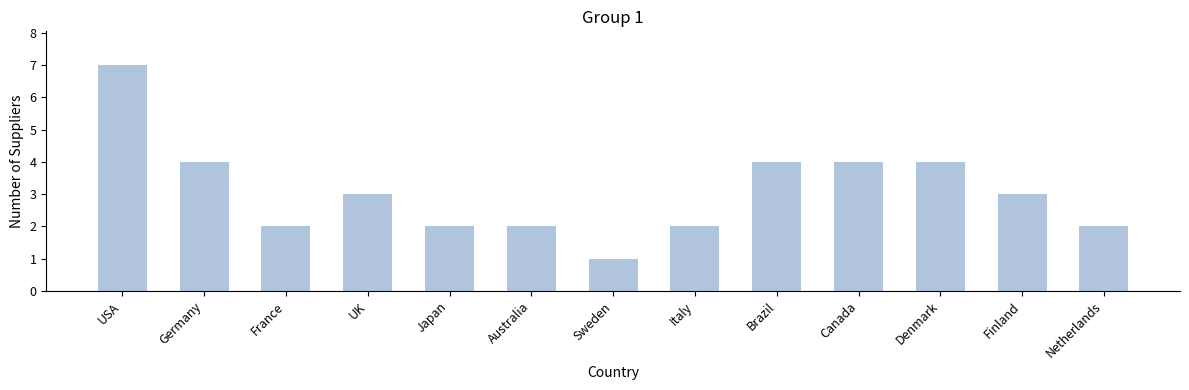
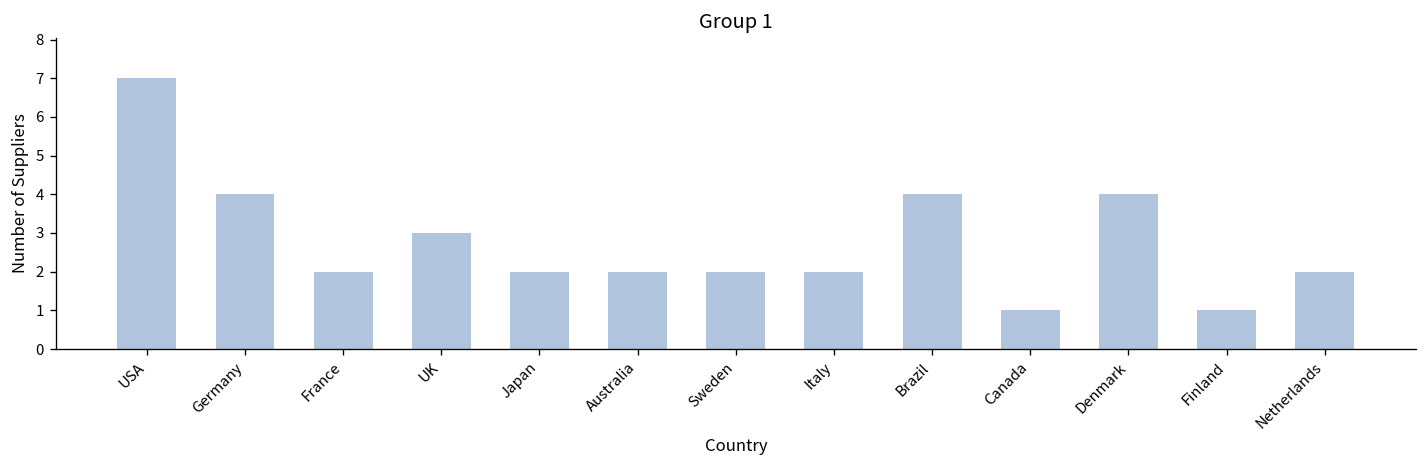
  {
    "USA": 7,
    "Germany": 4,
    "France": 2,
    "UK": 3,
    "Japan": 2,
    "Australia": 2,
-   "Sweden": 1,
+   "Sweden": 2,
    "Italy": 2,
    "Brazil": 4,
-   "Canada": 4,
+   "Canada": 1,
    "Denmark": 4,
-   "Finland": 3,
+   "Finland": 1,
    "Netherlands": 2
  }
